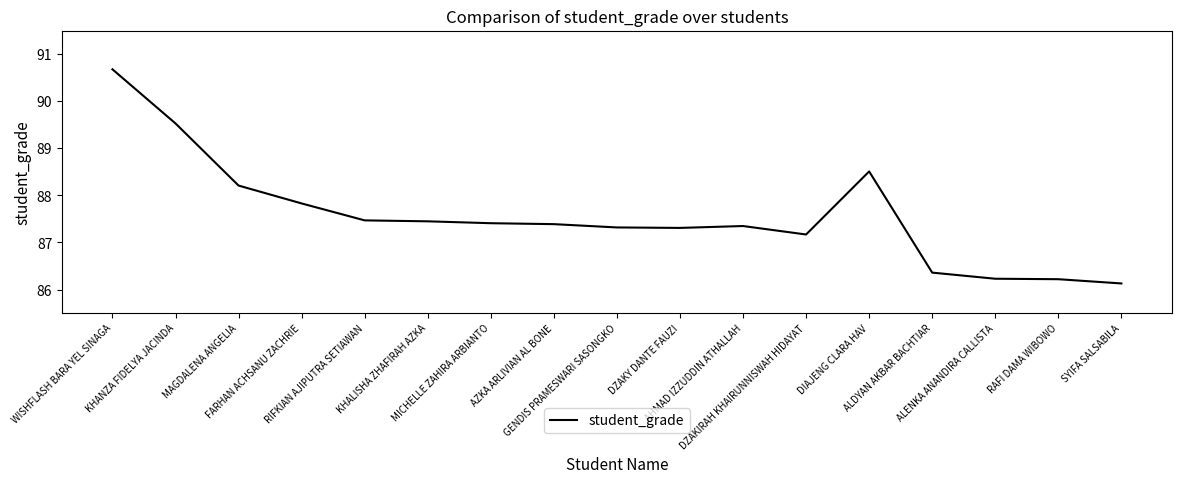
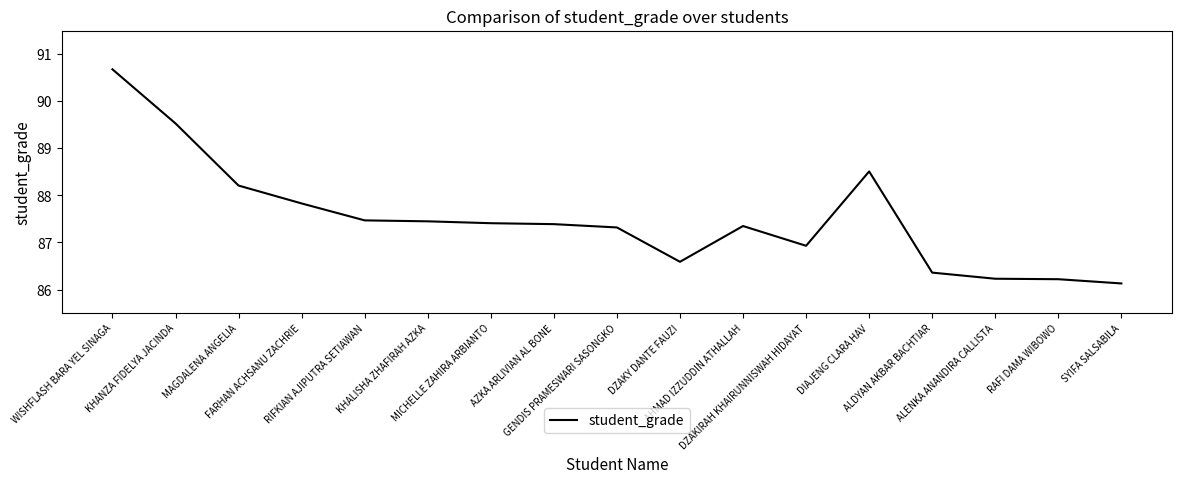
  {
    "WISHFLASH BARA YEL SINAGA": 90.7,
    "KHANZA FIDELYA JACINDA": 89.5,
    "MAGDALENA ANGELIA": 88.2,
    "FARHAN ACHSANU ZACHRIE": 87.8,
    "RIFKIAN AJIPUTRA SETIAWAN": 87.5,
    "KHALISHA ZHAFIRAH AZKA": 87.5,
    "MICHELLE ZAHIRA ARBIANTO": 87.4,
    "AZKA ARLIVIAN AL BONE": 87.4,
    "GENDIS PRAMESWARI SASONGKO": 87.3,
-   "DZAKY DANTE FAUZI": 87.3,
+   "DZAKY DANTE FAUZI": 86.6,
    "AHMAD IZZUDDIN ATHALLAH": 87.4,
-   "DZAKIRAH KHAIRUNNISWAH HIDAYAT": 87.2,
+   "DZAKIRAH KHAIRUNNISWAH HIDAYAT": 86.9,
    "DIAJENG CLARA HAV": 88.5,
    "ALDYAN AKBAR BACHTIAR": 86.4,
    "ALENKA ANANDIRA CALLISTA": 86.2,
    "RAFI DAMA WIBOWO": 86.2,
    "SYIFA SALSABILA": 86.1
  }
